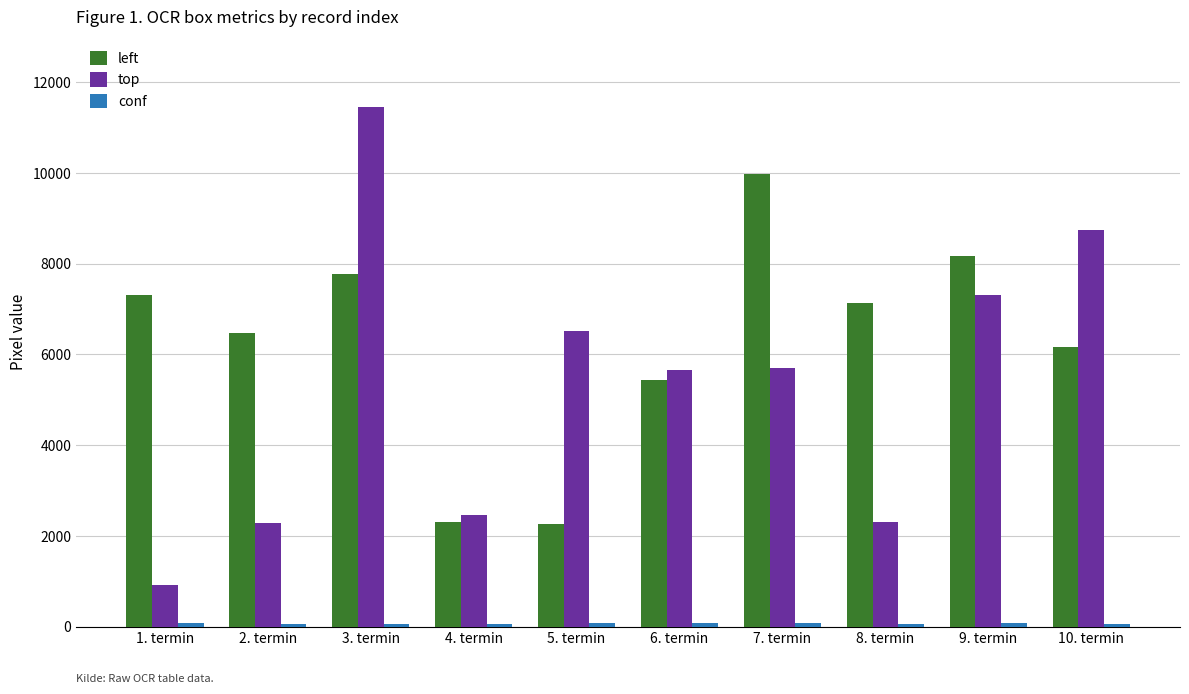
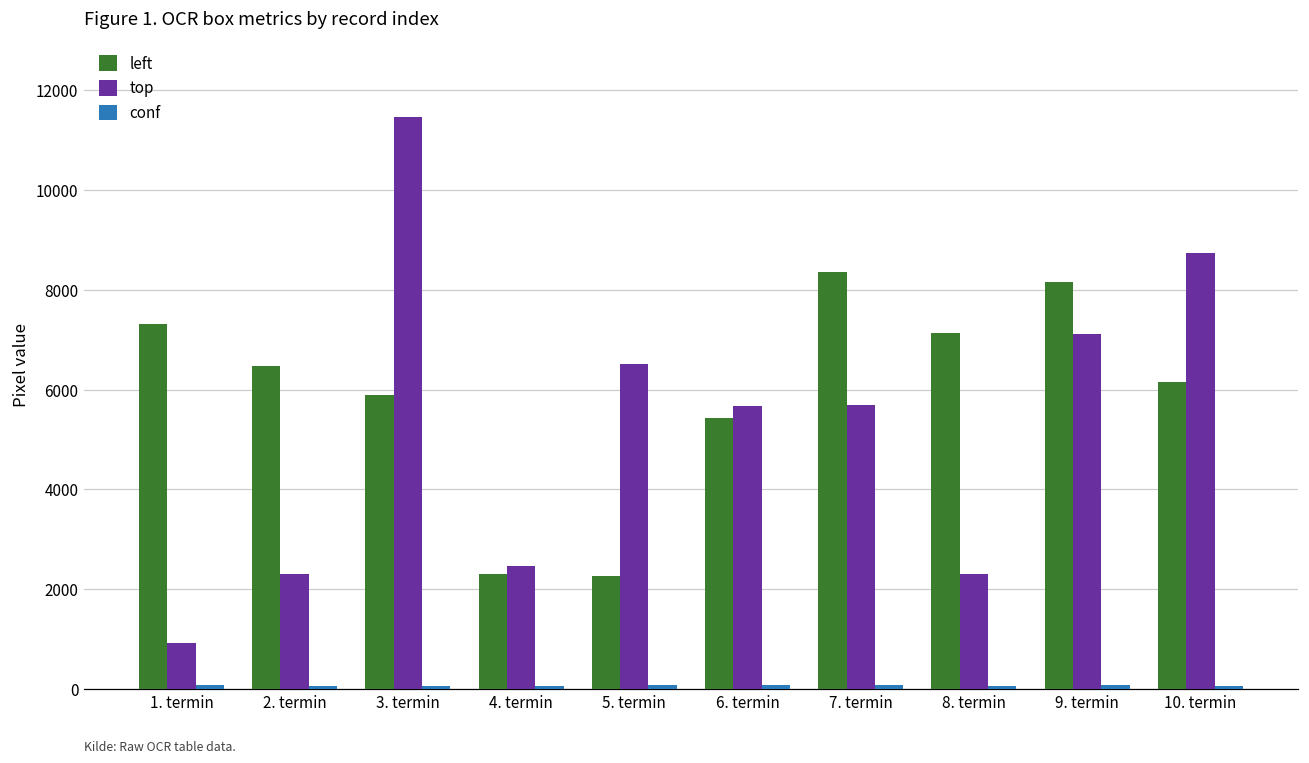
  {
    "left": {
      "1. termin": 7300,
      "2. termin": 6500,
-     "3. termin": 7800,
+     "3. termin": 5900,
      "4. termin": 2300,
      "5. termin": 2300,
      "6. termin": 5400,
-     "7. termin": 10000,
+     "7. termin": 8400,
      "8. termin": 7100,
      "9. termin": 8200,
      "10. termin": 6200
    },
    "top": {
      "1. termin": 900,
      "2. termin": 2300,
      "3. termin": 11500,
      "4. termin": 2500,
      "5. termin": 6500,
      "6. termin": 5700,
      "7. termin": 5700,
      "8. termin": 2300,
-     "9. termin": 7300,
+     "9. termin": 7100,
      "10. termin": 8700
    },
    "conf": {
      "1. termin": 100,
      "3. termin": 100,
      "4. termin": 100,
      "5. termin": 100,
      "6. termin": 100,
      "7. termin": 100,
      "8. termin": 100,
      "9. termin": 100,
      "10. termin": 100
    }
  }
